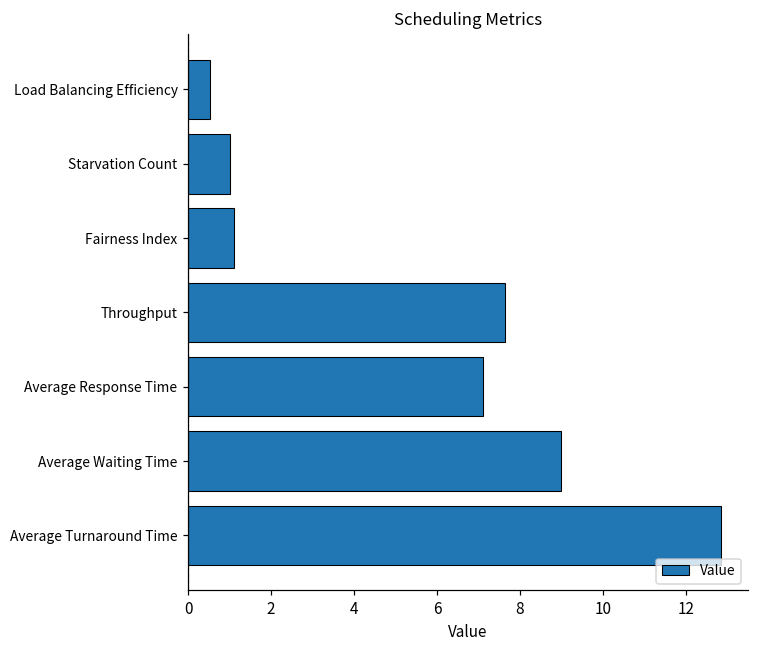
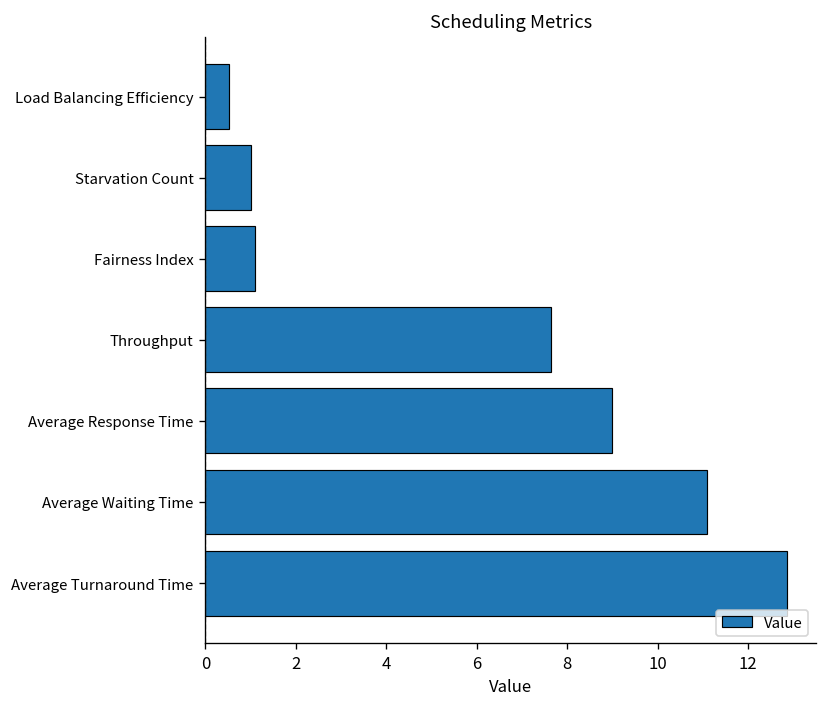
  {
    "Load Balancing Efficiency": 0.5,
    "Starvation Count": 1.0,
    "Fairness Index": 1.1,
    "Throughput": 7.7,
-   "Average Response Time": 7.1,
-   "Average Waiting Time": 9.0,
+   "Average Response Time": 9.0,
+   "Average Waiting Time": 11.1,
    "Average Turnaround Time": 12.9
  }
